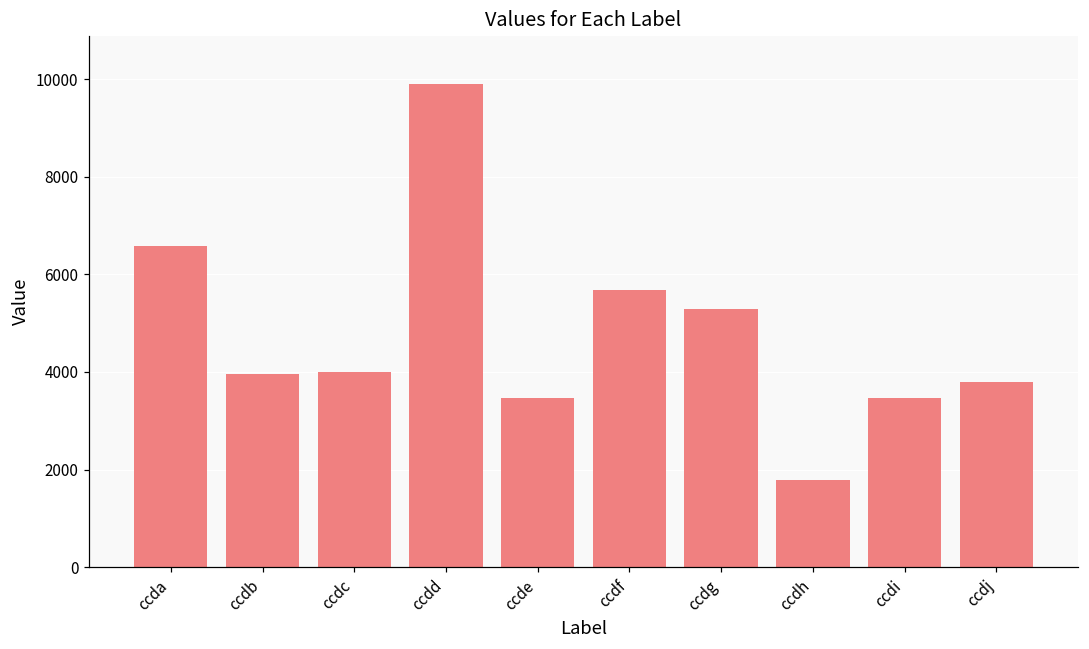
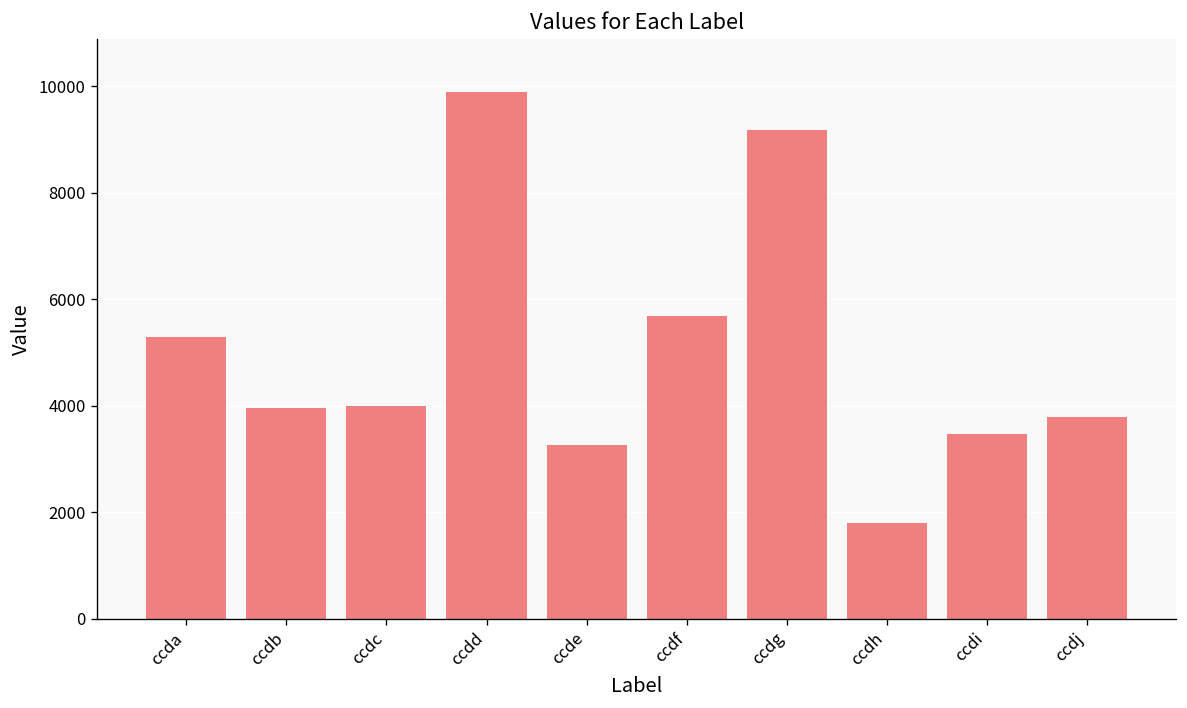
  {
-   "ccda": 6600,
+   "ccda": 5300,
    "ccdb": 4000,
    "ccdc": 4000,
    "ccdd": 9900,
-   "ccde": 3500,
+   "ccde": 3300,
    "ccdf": 5700,
-   "ccdg": 5300,
+   "ccdg": 9200,
    "ccdh": 1800,
    "ccdi": 3500,
    "ccdj": 3800
  }
